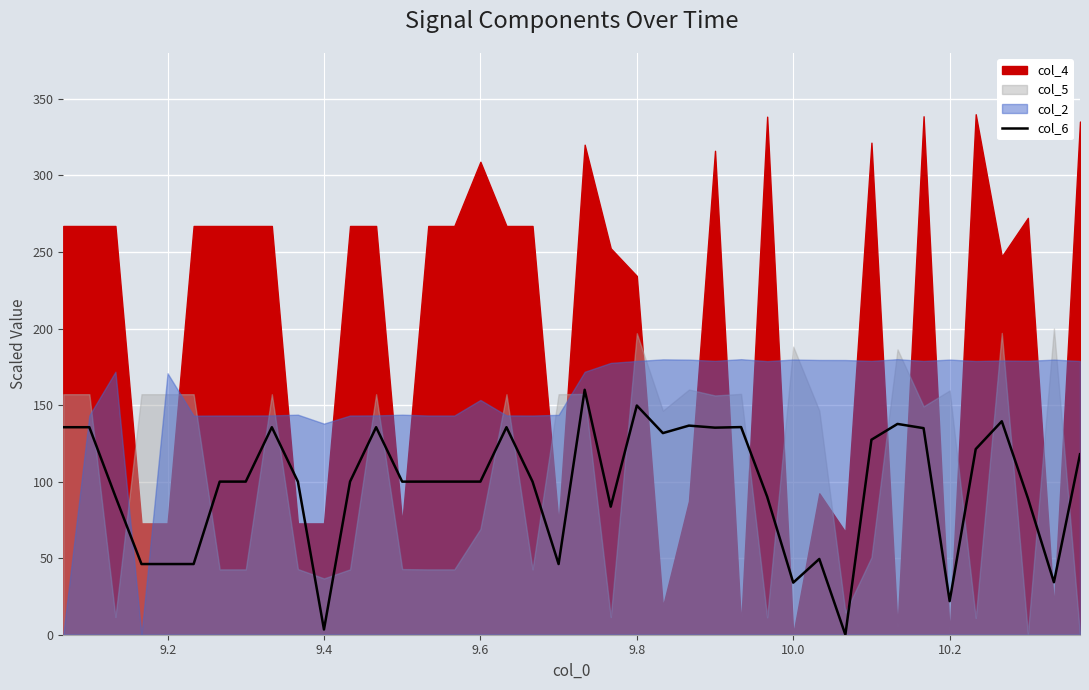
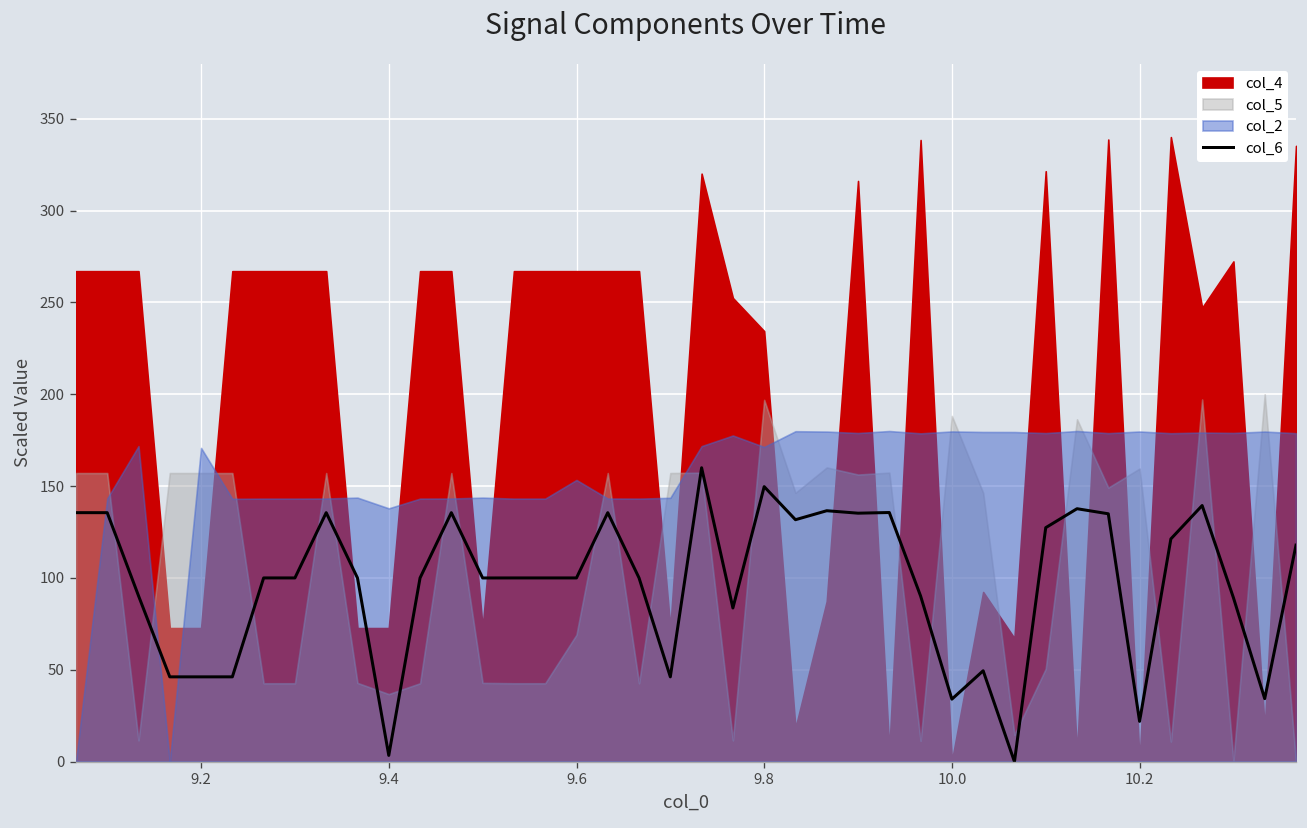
  {
    "col_6": {
      "9.2": 46,
      "9.4": 3,
      "9.6": 100,
      "9.8": 150,
      "10.0": 34,
      "10.2": 22
    },
    "col_4": {
      "9.2": 73,
      "9.4": 73,
-     "9.6": 309,
+     "9.6": 267,
      "9.8": 234,
      "10.2": 0
    },
    "col_5": {
      "9.2": 157,
      "9.4": 37,
      "9.6": 69,
      "9.8": 197,
      "10.0": 188,
      "10.2": 160
    },
    "col_2": {
      "9.2": 171,
      "9.4": 138,
      "9.6": 153,
-     "9.8": 179,
+     "9.8": 171,
      "10.0": 180,
      "10.2": 180
    }
  }
